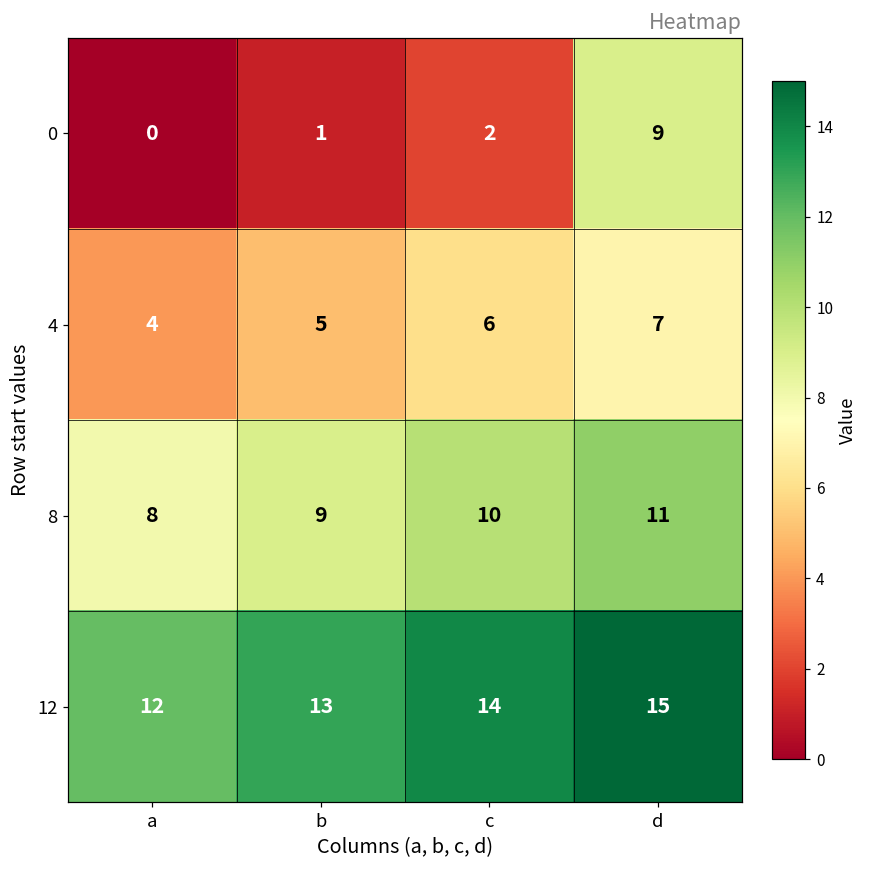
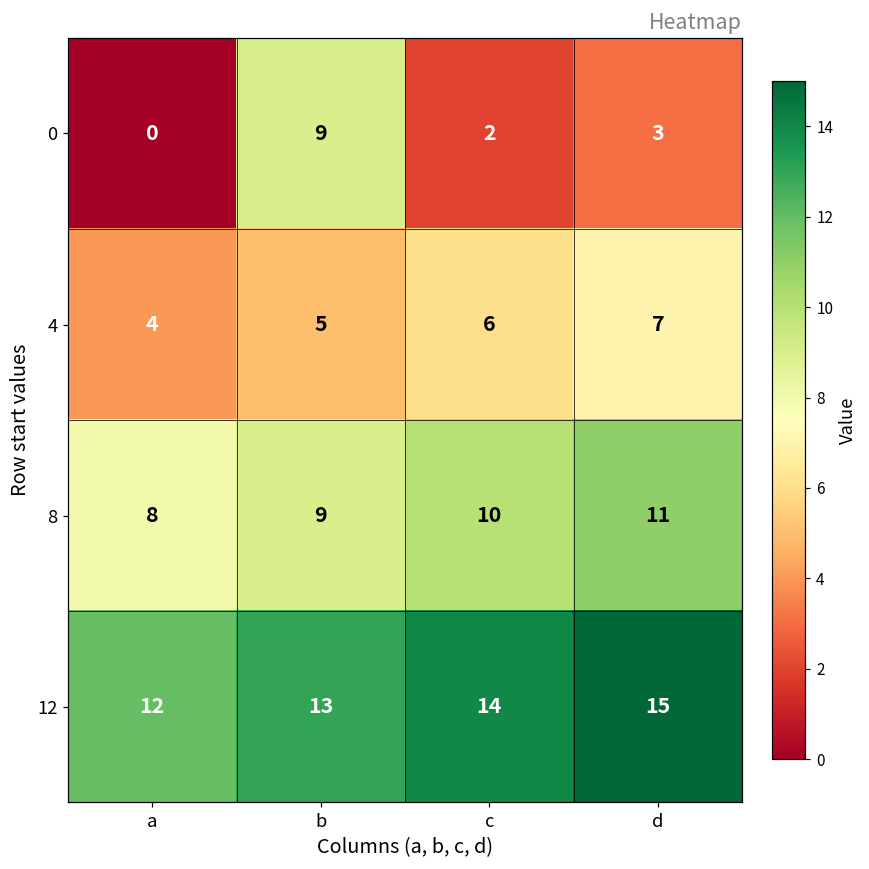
  {
    "0": {
      "a": 0,
-     "b": 1,
+     "b": 9,
      "c": 2,
-     "d": 9
+     "d": 3
    },
    "4": {
      "a": 4,
      "b": 5,
      "c": 6,
      "d": 7
    },
    "8": {
      "a": 8,
      "b": 9,
      "c": 10,
      "d": 11
    },
    "12": {
      "a": 12,
      "b": 13,
      "c": 14,
      "d": 15
    }
  }
